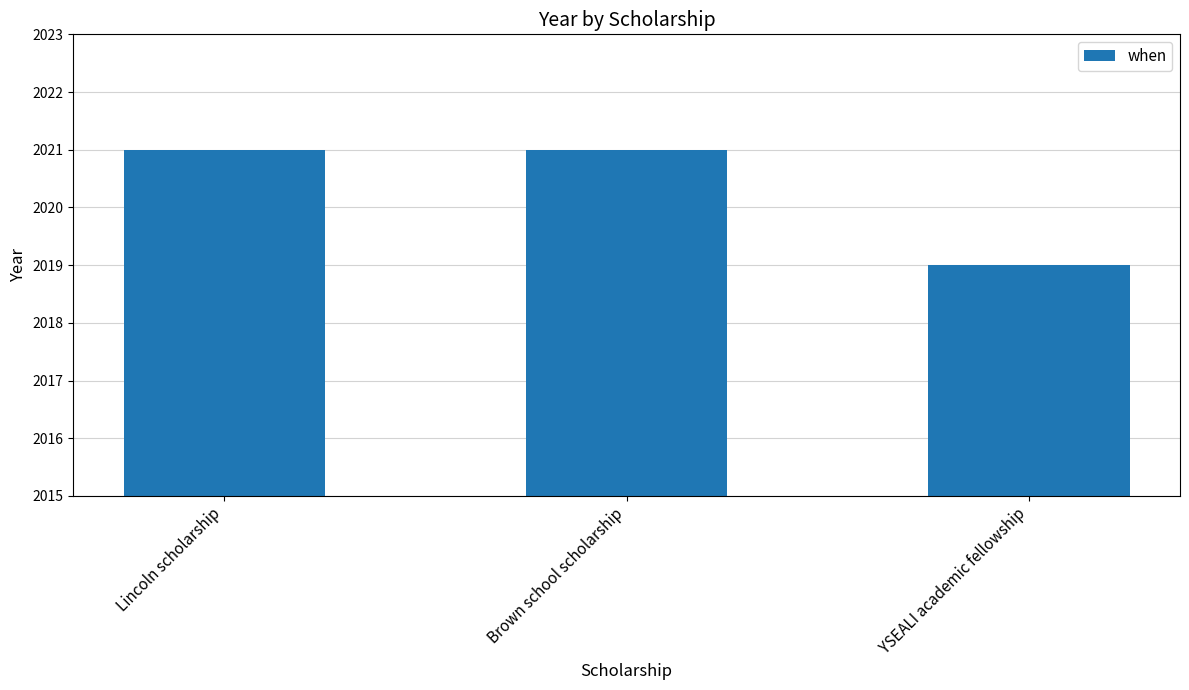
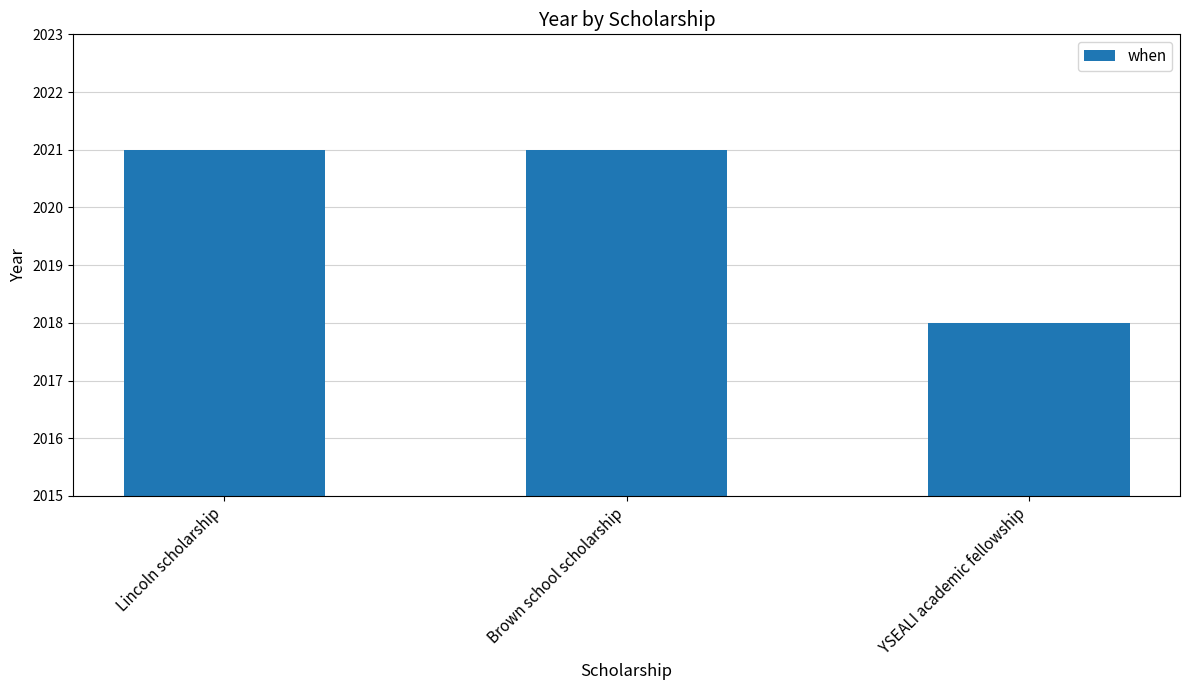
  {
    "Lincoln scholarship": 2021,
    "Brown school scholarship": 2021,
-   "YSEALI academic fellowship": 2019
+   "YSEALI academic fellowship": 2018
  }
